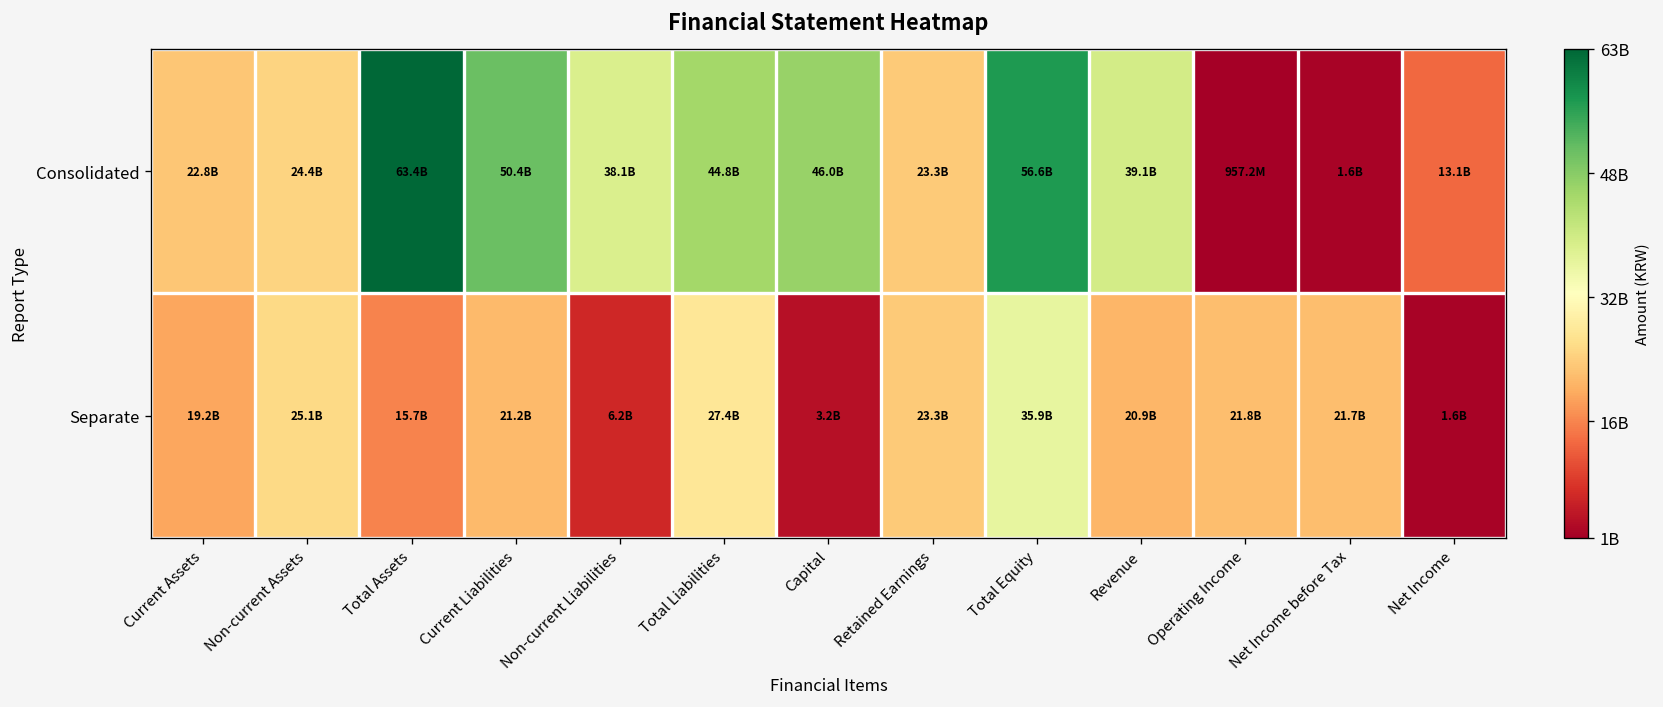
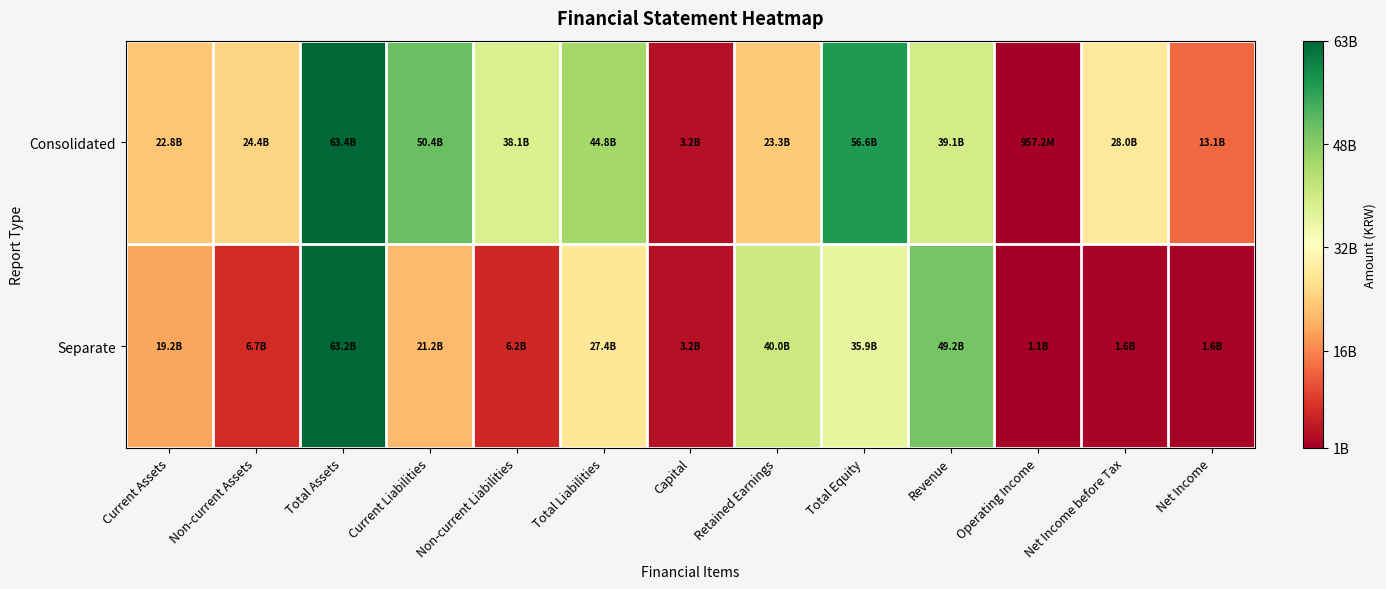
  {
    "Consolidated": {
      "Current Assets": "22.8B",
      "Non-current Assets": "24.4B",
      "Total Assets": "63.4B",
      "Current Liabilities": "50.4B",
      "Non-current Liabilities": "38.1B",
      "Total Liabilities": "44.8B",
-     "Capital": "46.0B",
+     "Capital": "3.2B",
      "Retained Earnings": "23.3B",
      "Total Equity": "56.6B",
      "Revenue": "39.1B",
      "Operating Income": "957.2M",
-     "Net Income before Tax": "1.6B",
+     "Net Income before Tax": "28.0B",
      "Net Income": "13.1B"
    },
    "Separate": {
      "Current Assets": "19.2B",
-     "Non-current Assets": "25.1B",
-     "Total Assets": "15.7B",
+     "Non-current Assets": "6.7B",
+     "Total Assets": "63.2B",
      "Current Liabilities": "21.2B",
      "Non-current Liabilities": "6.2B",
      "Total Liabilities": "27.4B",
      "Capital": "3.2B",
-     "Retained Earnings": "23.3B",
+     "Retained Earnings": "40.0B",
      "Total Equity": "35.9B",
-     "Revenue": "20.9B",
-     "Operating Income": "21.8B",
-     "Net Income before Tax": "21.7B",
+     "Revenue": "49.2B",
+     "Operating Income": "1.1B",
+     "Net Income before Tax": "1.6B",
      "Net Income": "1.6B"
    }
  }
